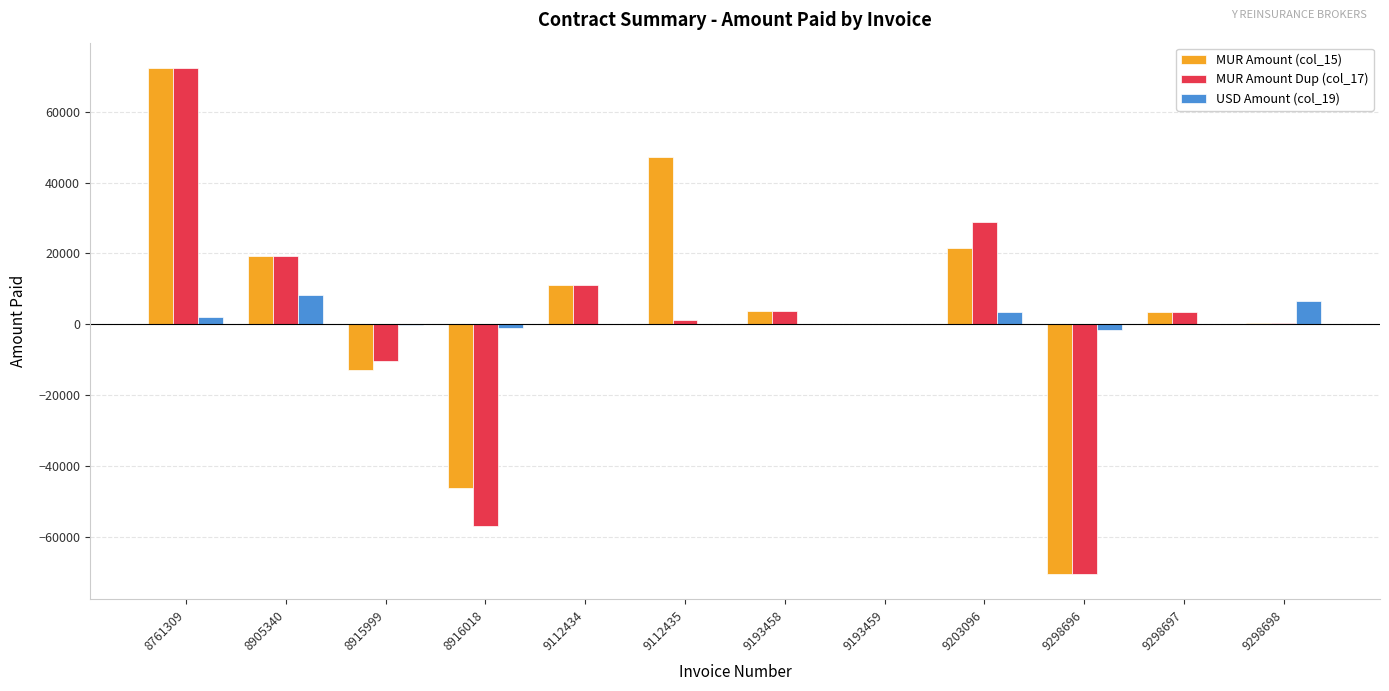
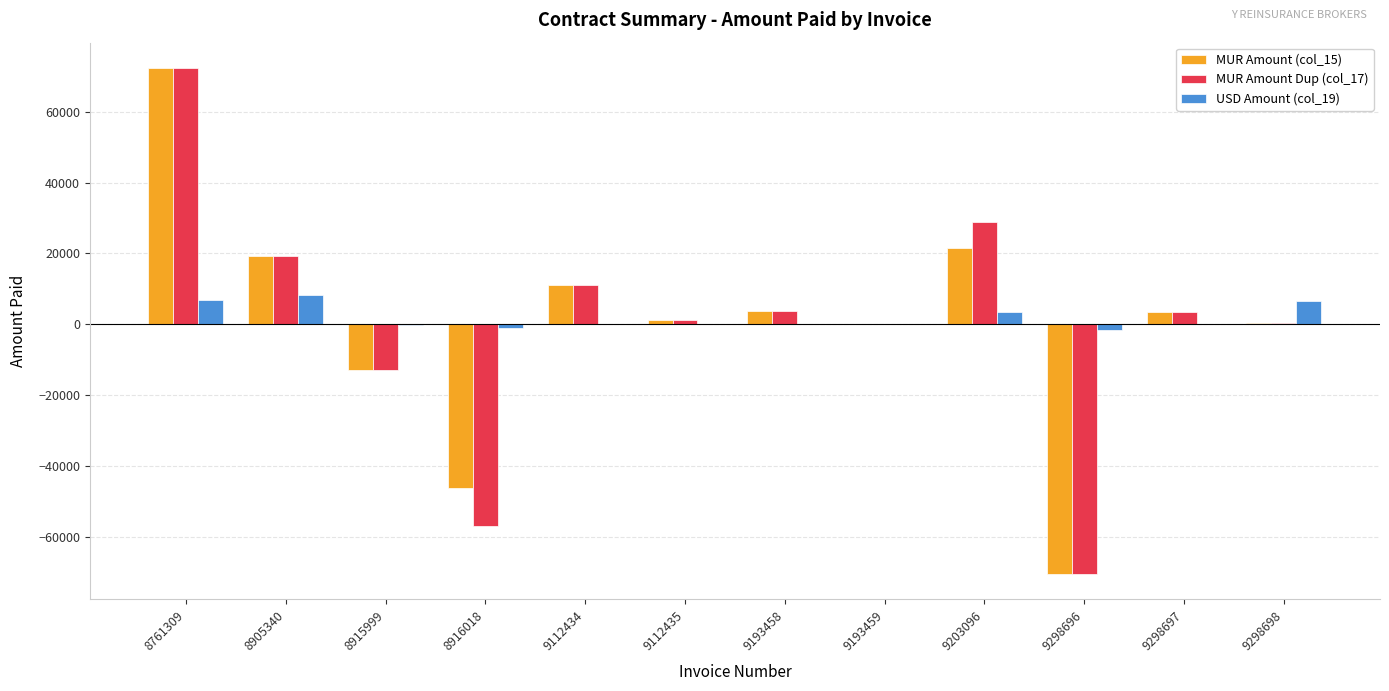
  {
    "MUR Amount (col_15)": {
      "8761309": 72000,
      "8905340": 19000,
      "8915999": -13000,
      "8916018": -46000,
      "9112434": 11000,
-     "9112435": 47000,
+     "9112435": 1000,
      "9193458": 4000,
      "9203096": 22000,
      "9298696": -70000,
      "9298697": 4000
    },
    "MUR Amount Dup (col_17)": {
      "8761309": 72000,
      "8905340": 19000,
-     "8915999": -10000,
+     "8915999": -13000,
      "8916018": -57000,
      "9112434": 11000,
      "9112435": 1000,
      "9193458": 4000,
      "9203096": 29000,
      "9298696": -70000,
      "9298697": 4000
    },
    "USD Amount (col_19)": {
-     "8761309": 2000,
+     "8761309": 7000,
      "8905340": 8000,
      "8916018": -1000,
      "9203096": 3000,
      "9298696": -2000,
      "9298698": 7000
    }
  }
